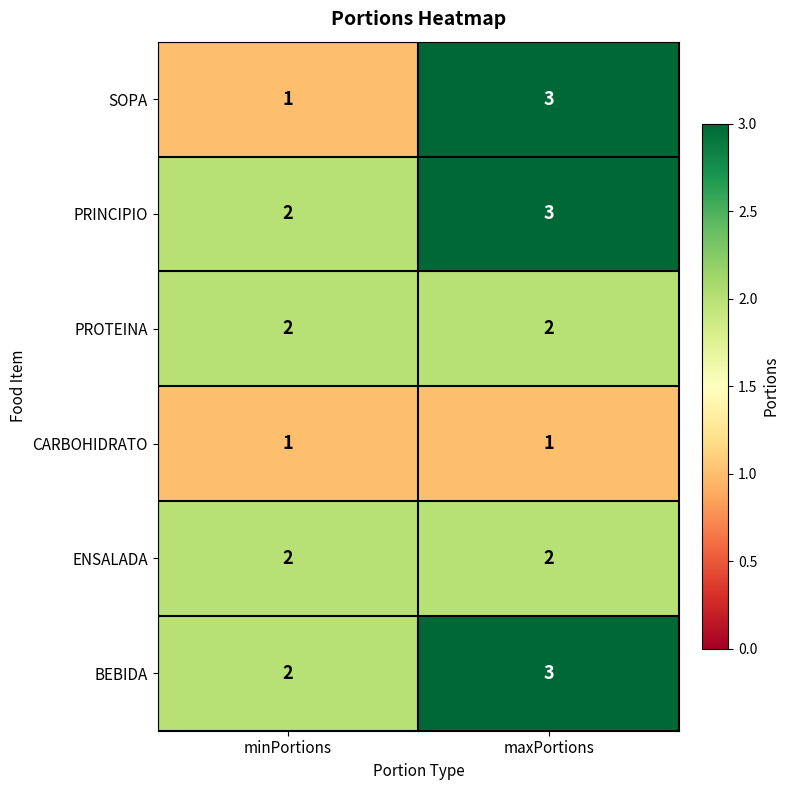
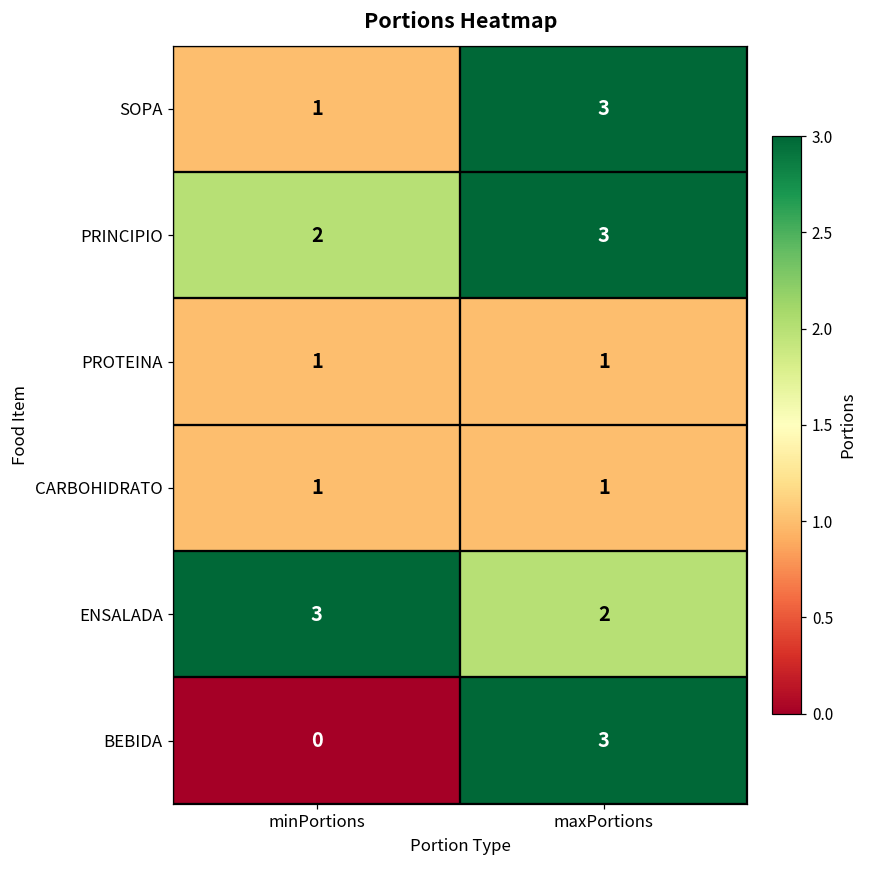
  {
    "SOPA": {
      "minPortions": 1,
      "maxPortions": 3
    },
    "PRINCIPIO": {
      "minPortions": 2,
      "maxPortions": 3
    },
    "PROTEINA": {
-     "minPortions": 2,
-     "maxPortions": 2
+     "minPortions": 1,
+     "maxPortions": 1
    },
    "CARBOHIDRATO": {
      "minPortions": 1,
      "maxPortions": 1
    },
    "ENSALADA": {
-     "minPortions": 2,
+     "minPortions": 3,
      "maxPortions": 2
    },
    "BEBIDA": {
-     "minPortions": 2,
+     "minPortions": 0,
      "maxPortions": 3
    }
  }
